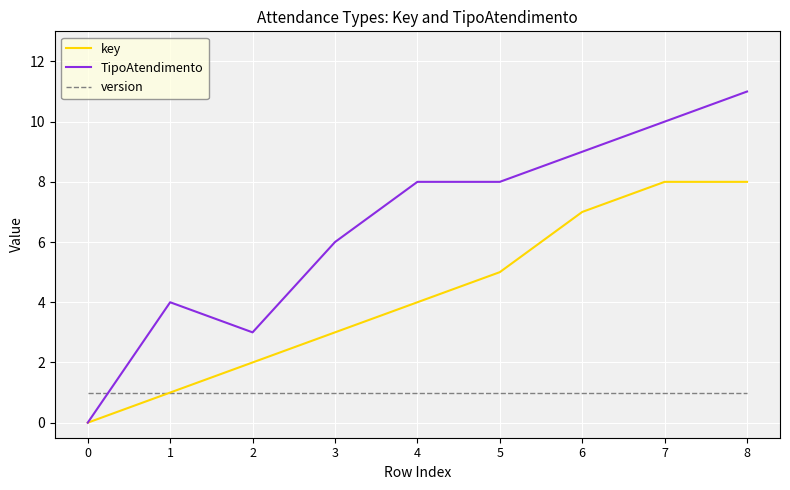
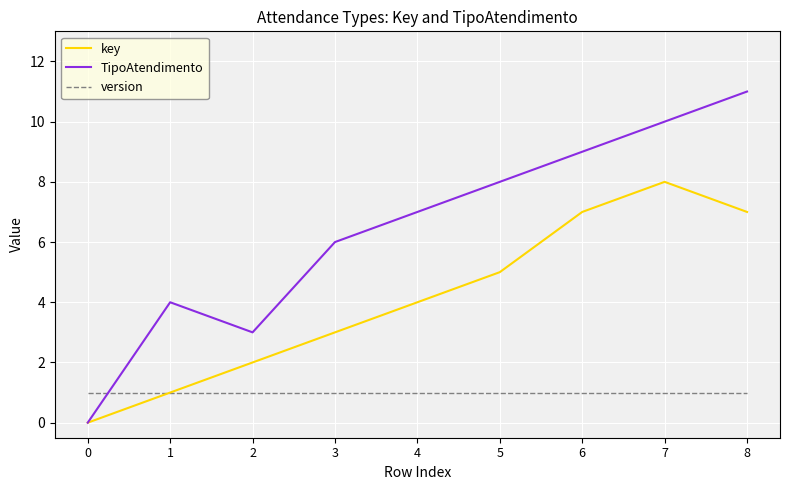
  {
    "key": {
      "2": 2,
      "3": 3,
      "4": 4,
      "5": 5,
      "6": 7,
      "7": 8,
-     "8": 8
+     "8": 7
    },
    "TipoAtendimento": {
      "1": 4,
      "2": 3,
      "3": 6,
-     "4": 8,
+     "4": 7,
      "5": 8,
      "6": 9,
      "7": 10,
      "8": 11
    },
    "version": {
      "0": 1,
      "2": 1,
      "3": 1,
      "4": 1,
      "5": 1,
      "6": 1,
      "7": 1,
      "8": 1
    }
  }
